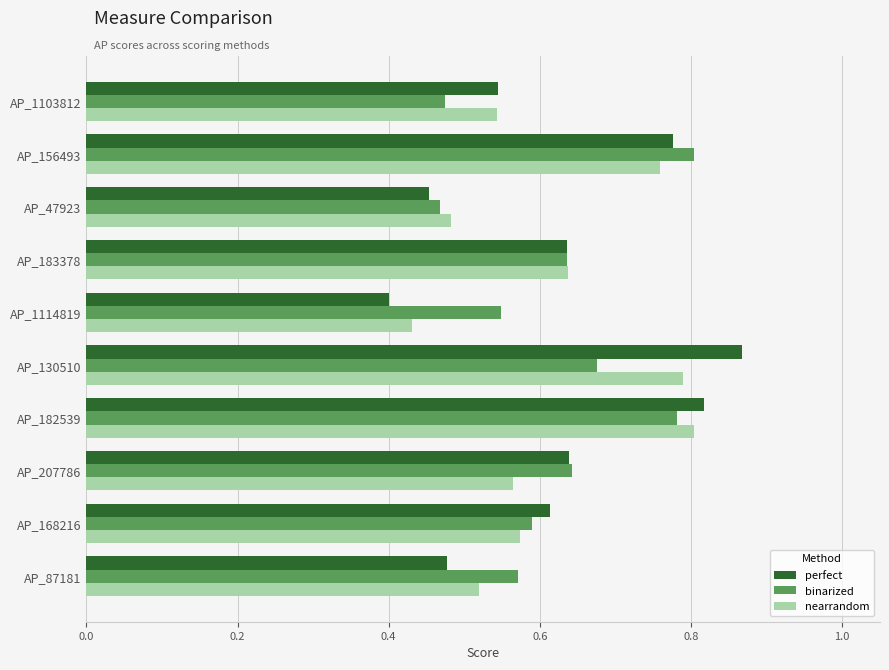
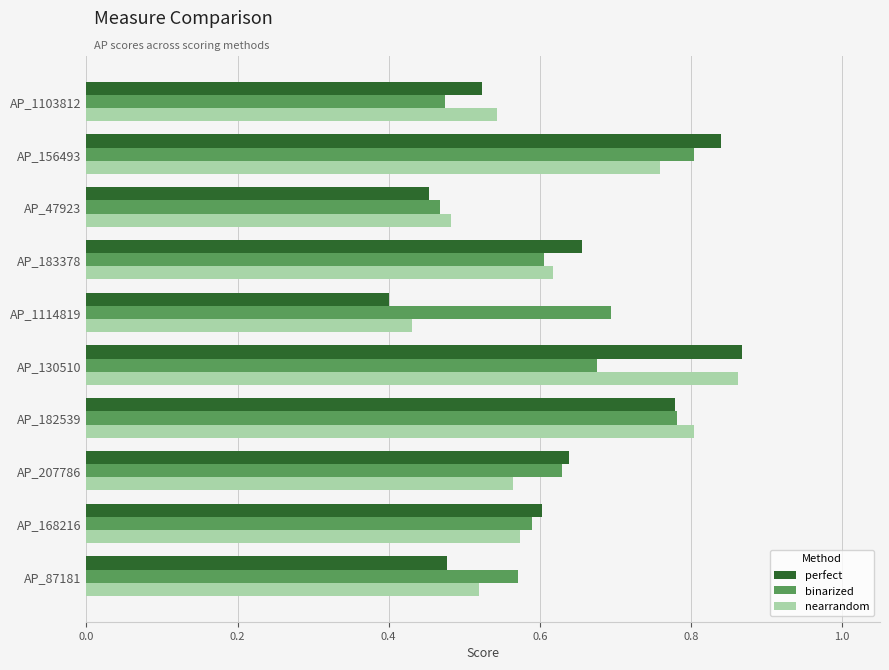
  {
    "perfect": {
-     "AP_1103812": 0.54,
-     "AP_156493": 0.78,
+     "AP_1103812": 0.52,
+     "AP_156493": 0.84,
      "AP_47923": 0.45,
-     "AP_183378": 0.64,
+     "AP_183378": 0.66,
      "AP_1114819": 0.40,
      "AP_130510": 0.87,
-     "AP_182539": 0.82,
+     "AP_182539": 0.78,
      "AP_207786": 0.64,
-     "AP_168216": 0.61,
+     "AP_168216": 0.60,
      "AP_87181": 0.48
    },
    "binarized": {
      "AP_1103812": 0.48,
      "AP_156493": 0.80,
      "AP_47923": 0.47,
-     "AP_183378": 0.64,
-     "AP_1114819": 0.55,
+     "AP_183378": 0.61,
+     "AP_1114819": 0.69,
      "AP_130510": 0.68,
      "AP_182539": 0.78,
-     "AP_207786": 0.64,
+     "AP_207786": 0.63,
      "AP_168216": 0.59,
      "AP_87181": 0.57
    },
    "nearrandom": {
      "AP_1103812": 0.54,
      "AP_156493": 0.76,
      "AP_47923": 0.48,
-     "AP_183378": 0.64,
+     "AP_183378": 0.62,
      "AP_1114819": 0.43,
-     "AP_130510": 0.79,
+     "AP_130510": 0.86,
      "AP_182539": 0.80,
      "AP_207786": 0.56,
      "AP_168216": 0.57,
      "AP_87181": 0.52
    }
  }
